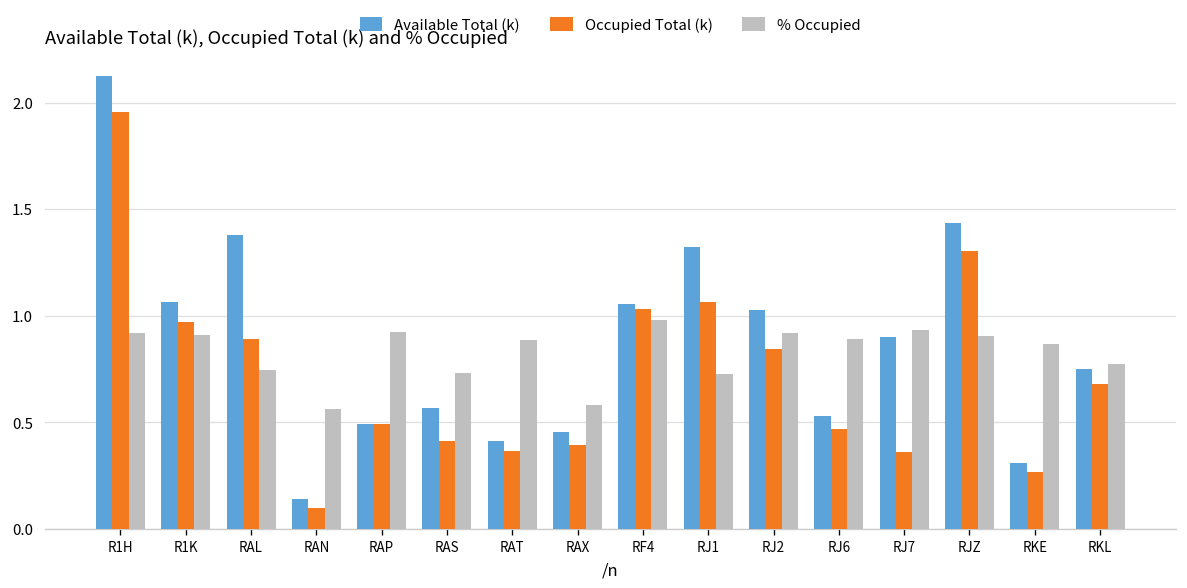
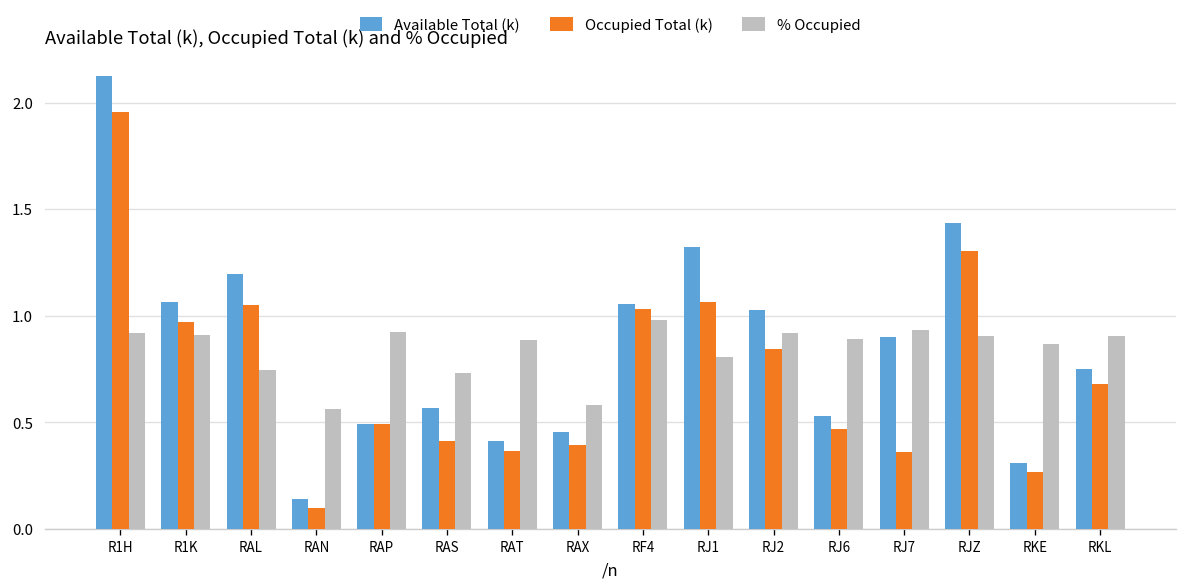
  {
    "Available Total (k)": {
      "R1H": 2.12,
      "R1K": 1.06,
-     "RAL": 1.38,
+     "RAL": 1.19,
      "RAN": 0.14,
      "RAP": 0.49,
      "RAS": 0.57,
      "RAT": 0.41,
      "RAX": 0.46,
      "RF4": 1.05,
      "RJ1": 1.32,
      "RJ2": 1.03,
      "RJ6": 0.53,
      "RJ7": 0.90,
      "RJZ": 1.44,
      "RKE": 0.31,
      "RKL": 0.75
    },
    "Occupied Total (k)": {
      "R1H": 1.95,
      "R1K": 0.97,
-     "RAL": 0.89,
+     "RAL": 1.05,
      "RAN": 0.10,
      "RAP": 0.49,
      "RAS": 0.41,
      "RAT": 0.36,
      "RAX": 0.39,
      "RF4": 1.03,
      "RJ1": 1.07,
      "RJ2": 0.85,
      "RJ6": 0.47,
      "RJ7": 0.36,
      "RJZ": 1.30,
      "RKE": 0.27,
      "RKL": 0.68
    },
    "% Occupied": {
      "R1H": 0.92,
      "R1K": 0.91,
      "RAL": 0.74,
      "RAN": 0.56,
      "RAP": 0.92,
      "RAS": 0.73,
      "RAT": 0.88,
      "RAX": 0.58,
      "RF4": 0.98,
-     "RJ1": 0.73,
+     "RJ1": 0.81,
      "RJ2": 0.92,
      "RJ6": 0.89,
      "RJ7": 0.93,
      "RJZ": 0.91,
      "RKE": 0.87,
-     "RKL": 0.77
+     "RKL": 0.91
    }
  }
